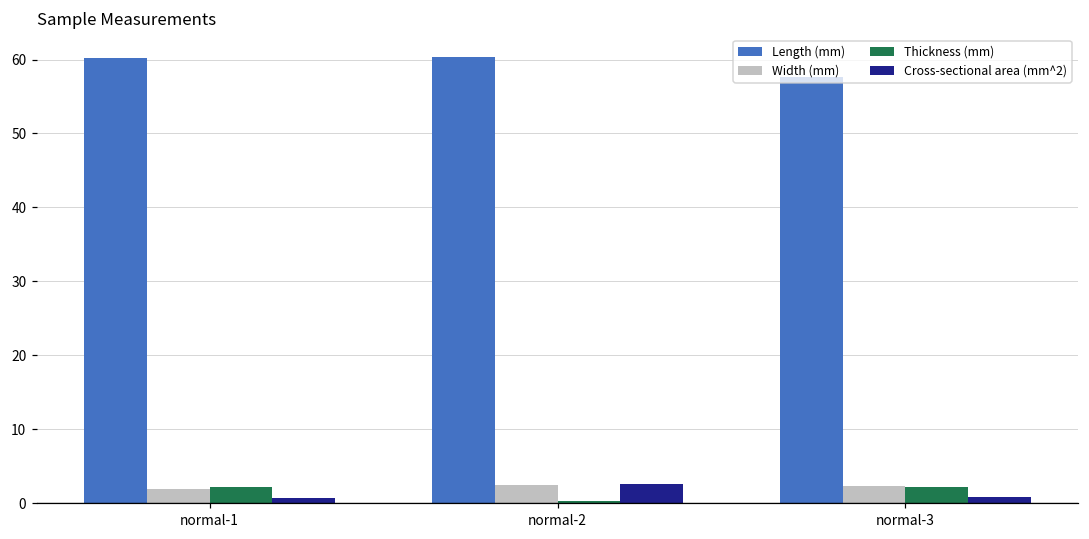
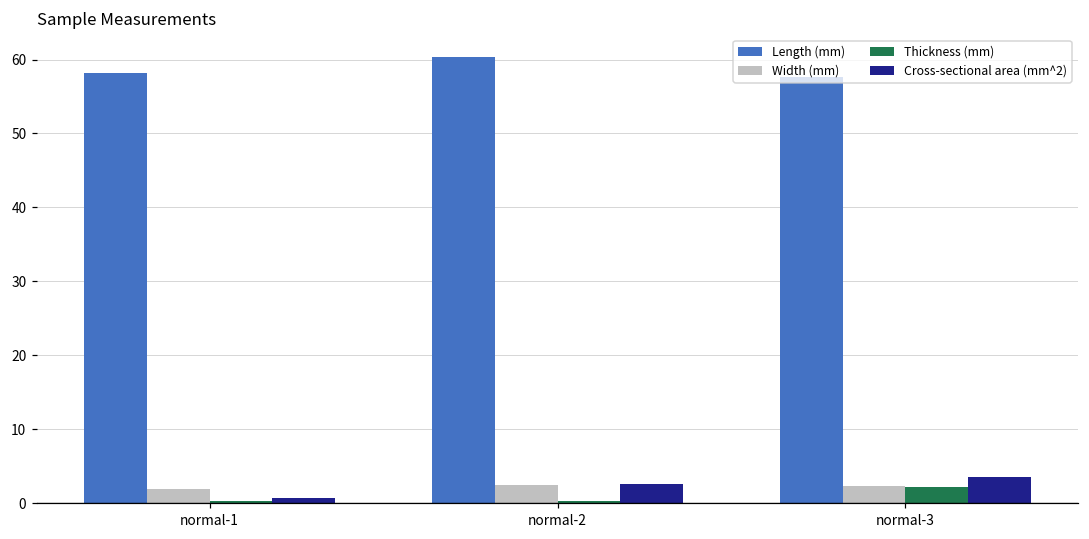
  {
    "Length (mm)": {
-     "normal-1": 60,
+     "normal-1": 58,
      "normal-2": 60
    },
    "Width (mm)": {
      "normal-1": 2,
      "normal-2": 2,
      "normal-3": 2
    },
    "Thickness (mm)": {
-     "normal-1": 2,
+     "normal-1": 0,
      "normal-3": 2
    },
    "Cross-sectional area (mm^2)": {
      "normal-1": 1,
      "normal-2": 3,
-     "normal-3": 1
+     "normal-3": 4
    }
  }
